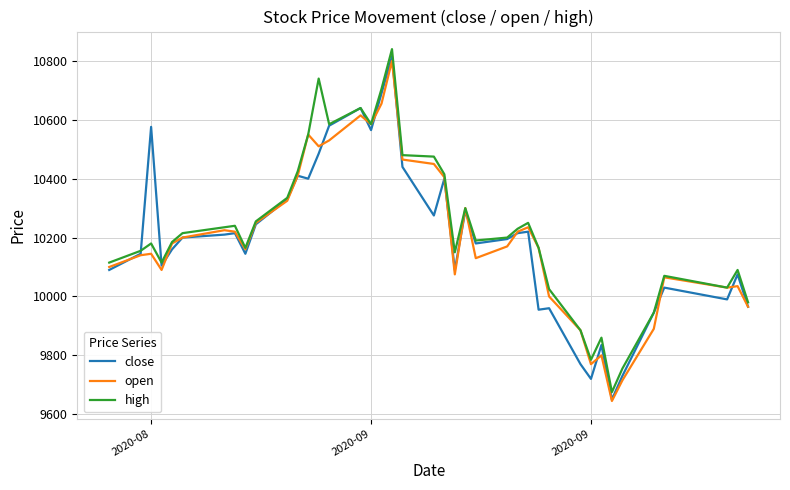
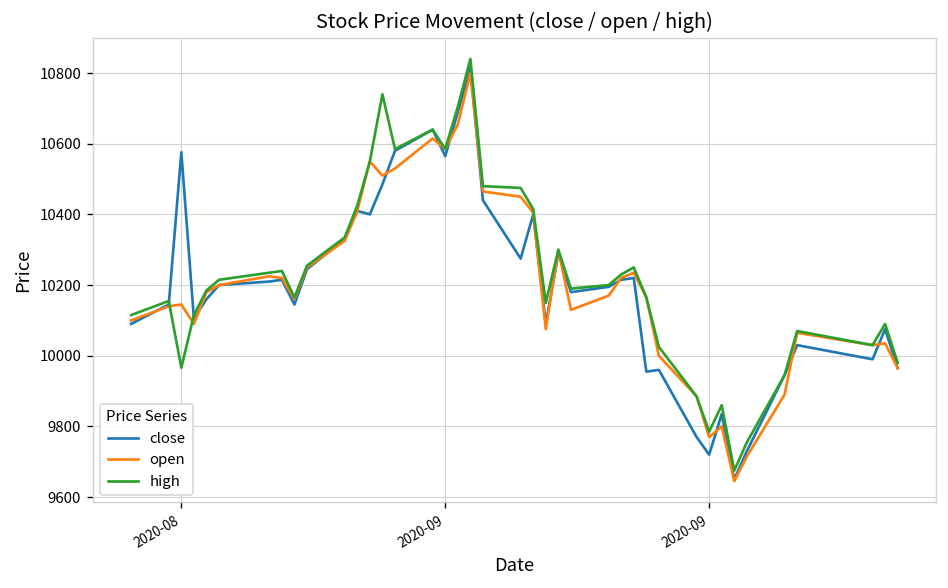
  {
    "close": {
      "2020-08": 10580
    },
    "open": {
      "2020-08": 10150
    },
    "high": {
-     "2020-08": 10180
+     "2020-08": 9970
    }
  }
